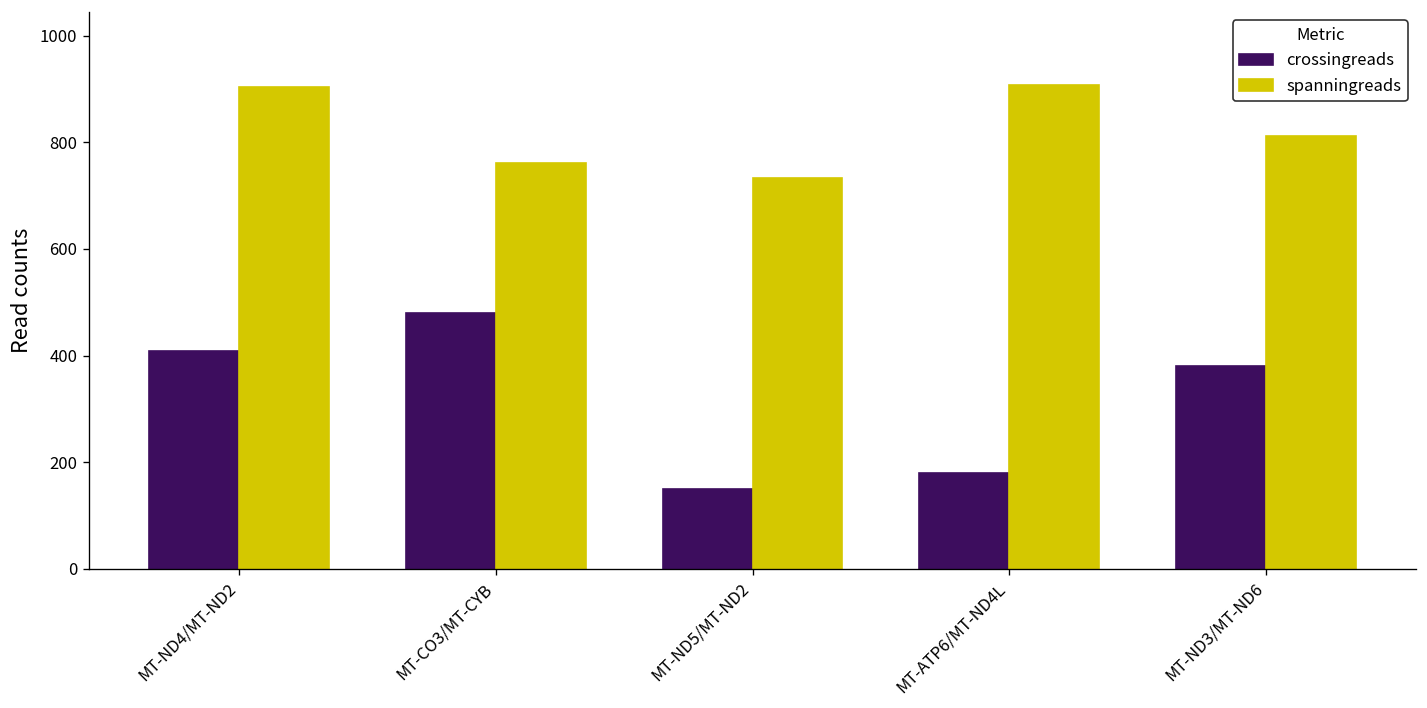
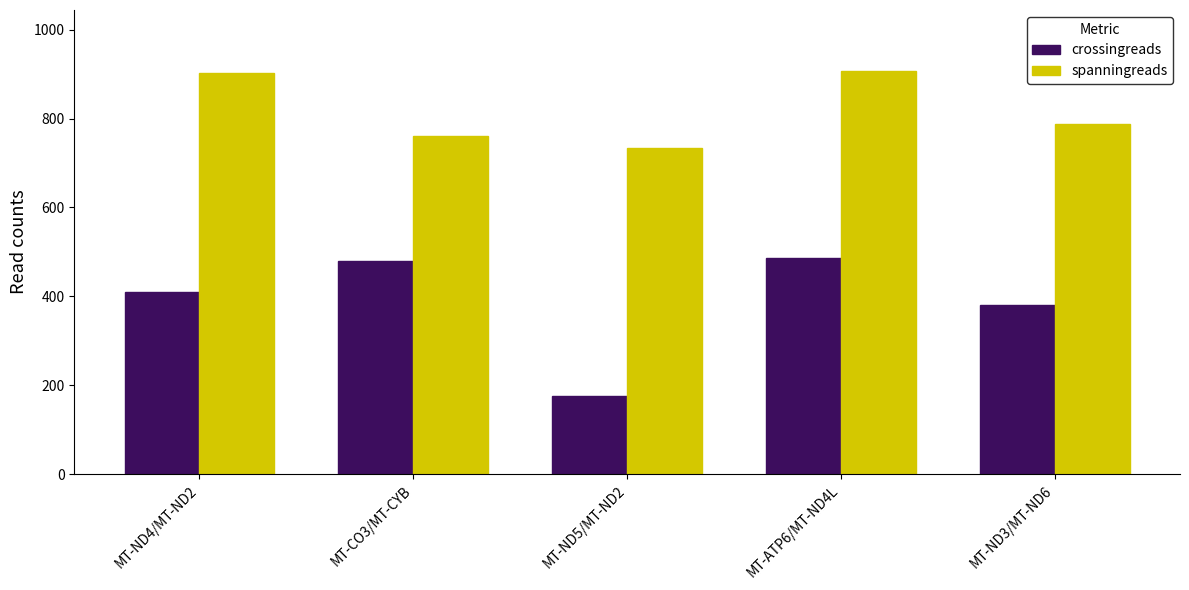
  {
    "crossingreads": {
      "MT-ND4/MT-ND2": 410,
      "MT-CO3/MT-CYB": 480,
-     "MT-ND5/MT-ND2": 150,
-     "MT-ATP6/MT-ND4L": 180,
+     "MT-ND5/MT-ND2": 180,
+     "MT-ATP6/MT-ND4L": 490,
      "MT-ND3/MT-ND6": 380
    },
    "spanningreads": {
      "MT-ND4/MT-ND2": 900,
      "MT-CO3/MT-CYB": 760,
      "MT-ND5/MT-ND2": 730,
      "MT-ATP6/MT-ND4L": 910,
-     "MT-ND3/MT-ND6": 810
+     "MT-ND3/MT-ND6": 790
    }
  }
